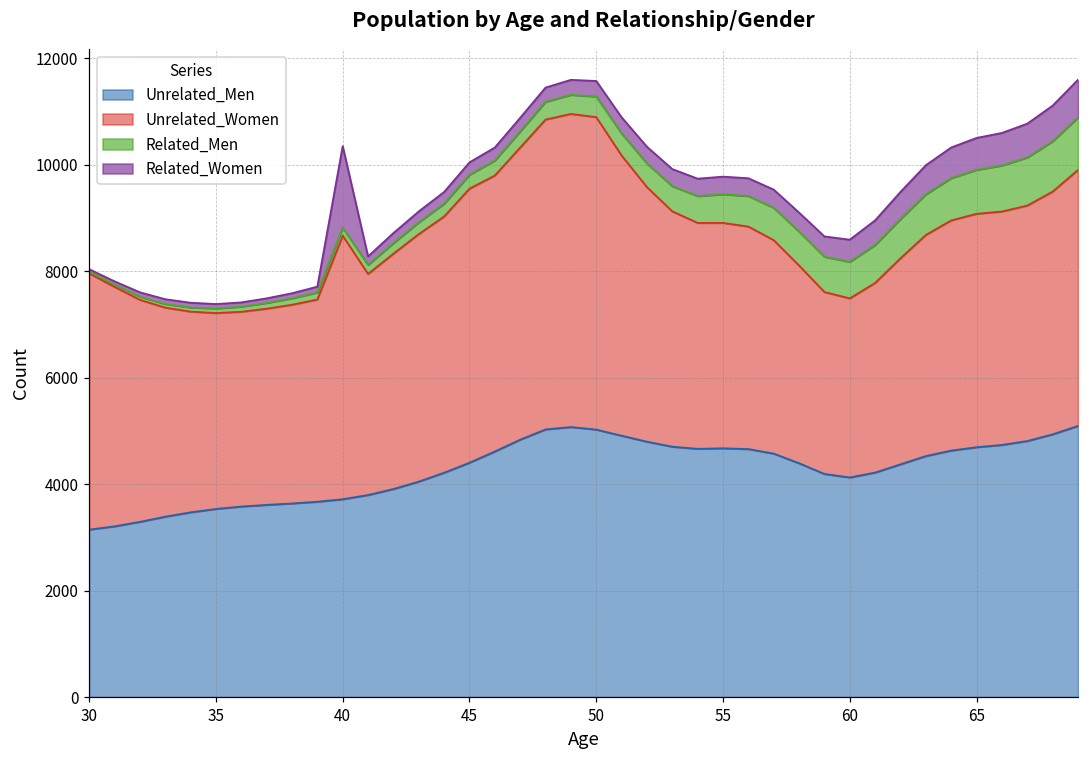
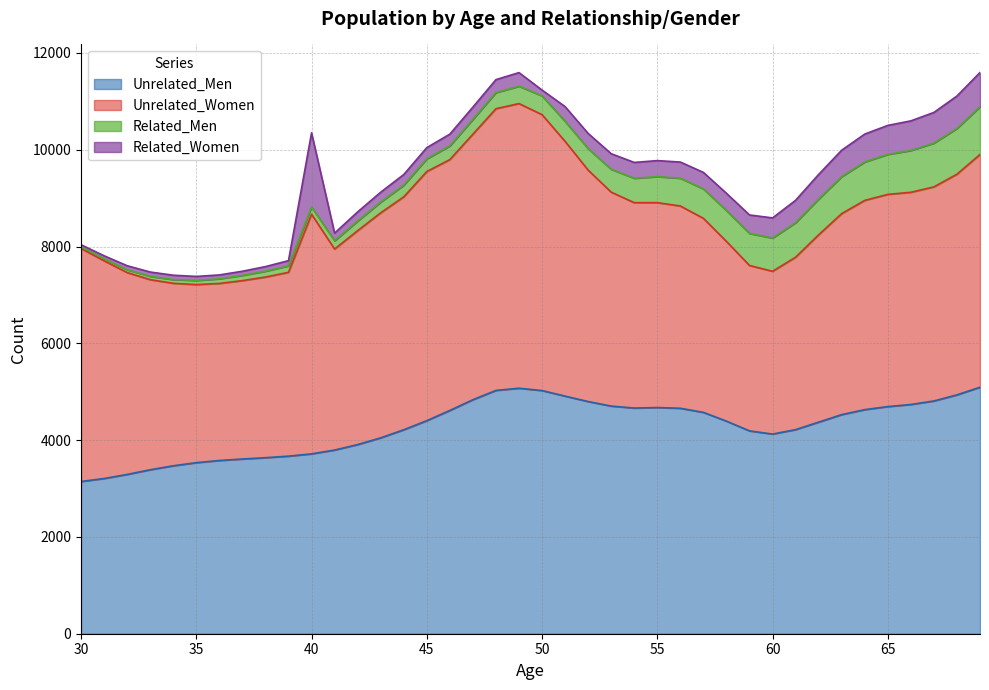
  {
    "Unrelated_Men": {
      "30": 3100,
      "35": 3500,
      "40": 3700,
      "45": 4400,
      "50": 5000,
      "55": 4700,
      "60": 4100,
      "65": 4700
    },
    "Unrelated_Women": {
      "35": 3700,
      "40": 5000,
      "45": 5100,
-     "50": 5900,
+     "50": 5700,
      "55": 4200,
      "60": 3400,
      "65": 4400
    },
    "Related_Men": {
      "35": 100,
      "40": 100,
      "45": 300,
      "50": 400,
      "55": 500,
      "60": 700,
      "65": 800
    },
    "Related_Women": {
      "35": 100,
      "40": 1500,
      "45": 200,
-     "50": 300,
+     "50": 100,
      "55": 300,
      "60": 400,
      "65": 600
    }
  }
